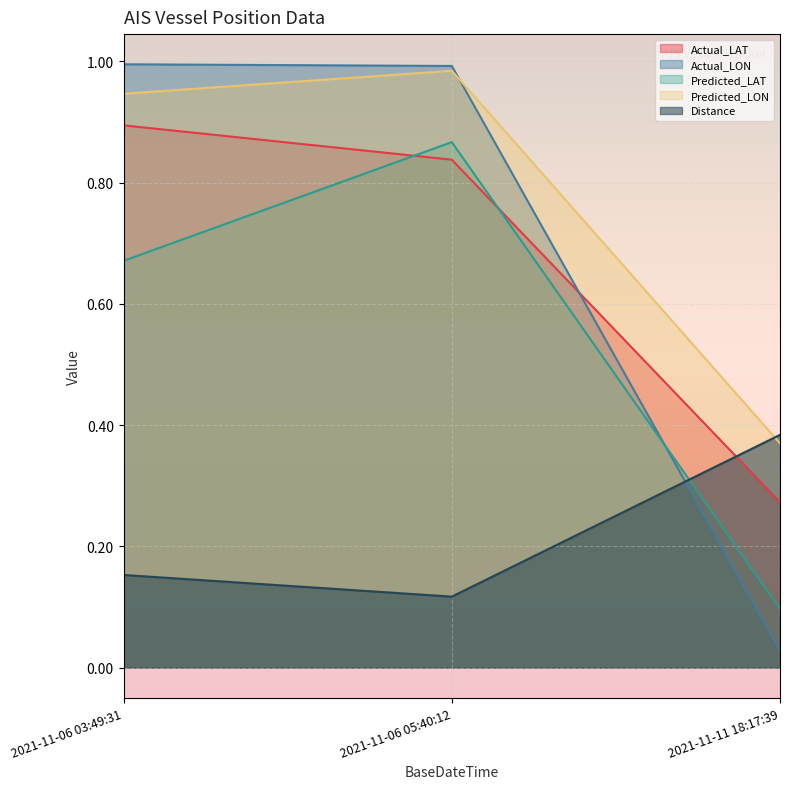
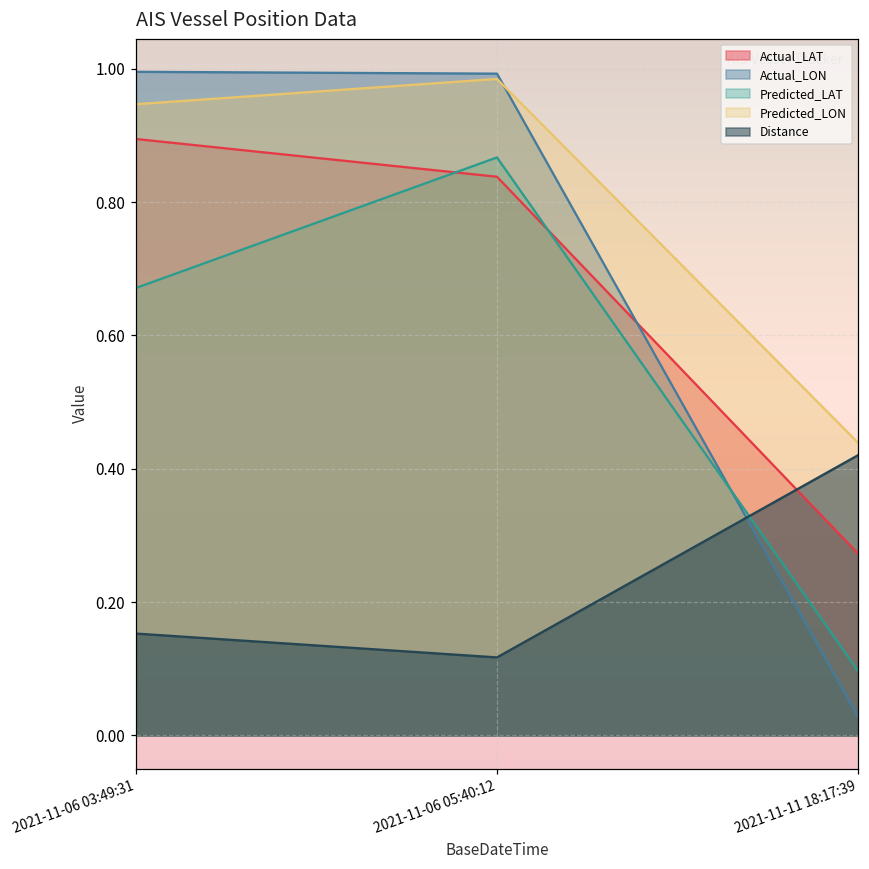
  {
    "Actual_LAT": {
      "2021-11-06 03:49:31": 0.89,
      "2021-11-06 05:40:12": 0.84,
      "2021-11-11 18:17:39": 0.27
    },
    "Predicted_LON": {
      "2021-11-06 03:49:31": 0.95,
      "2021-11-06 05:40:12": 0.98,
-     "2021-11-11 18:17:39": 0.37
+     "2021-11-11 18:17:39": 0.44
    },
    "Distance": {
      "2021-11-06 03:49:31": 0.15,
      "2021-11-06 05:40:12": 0.12,
-     "2021-11-11 18:17:39": 0.38
+     "2021-11-11 18:17:39": 0.42
    }
  }
